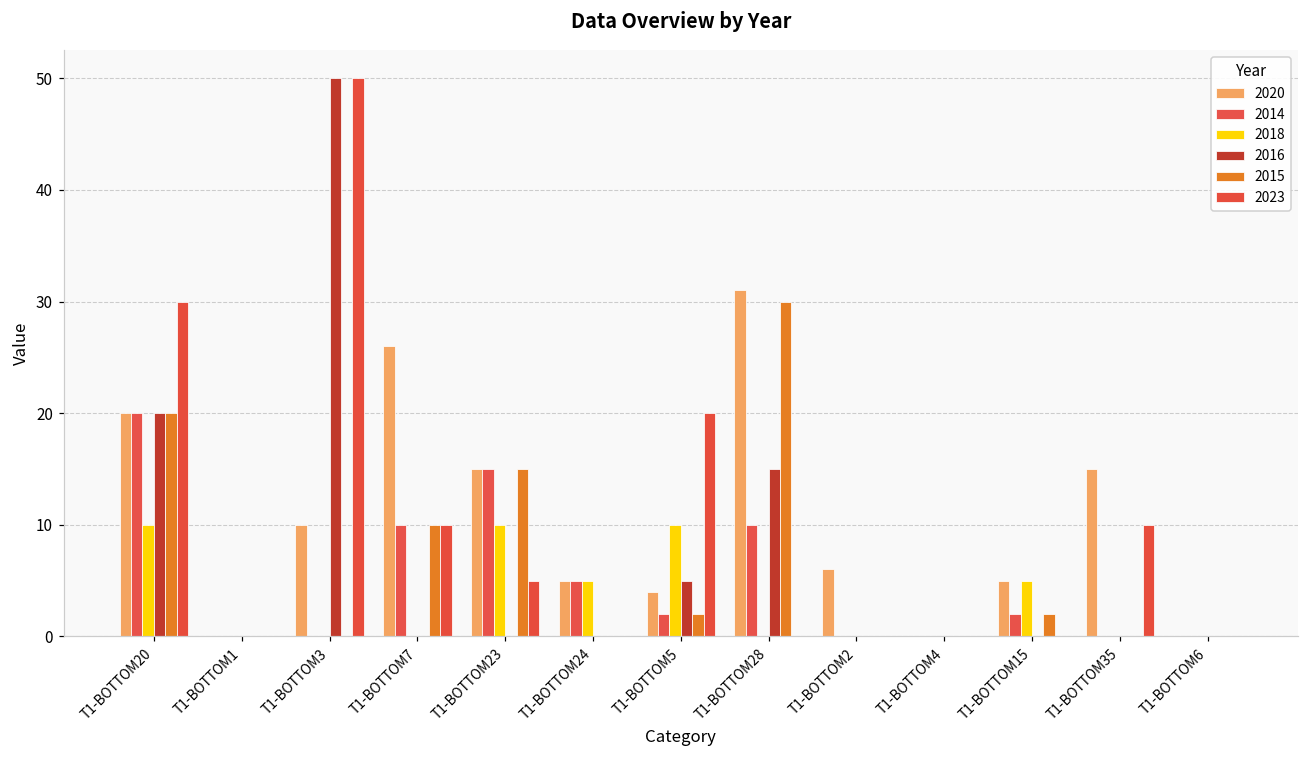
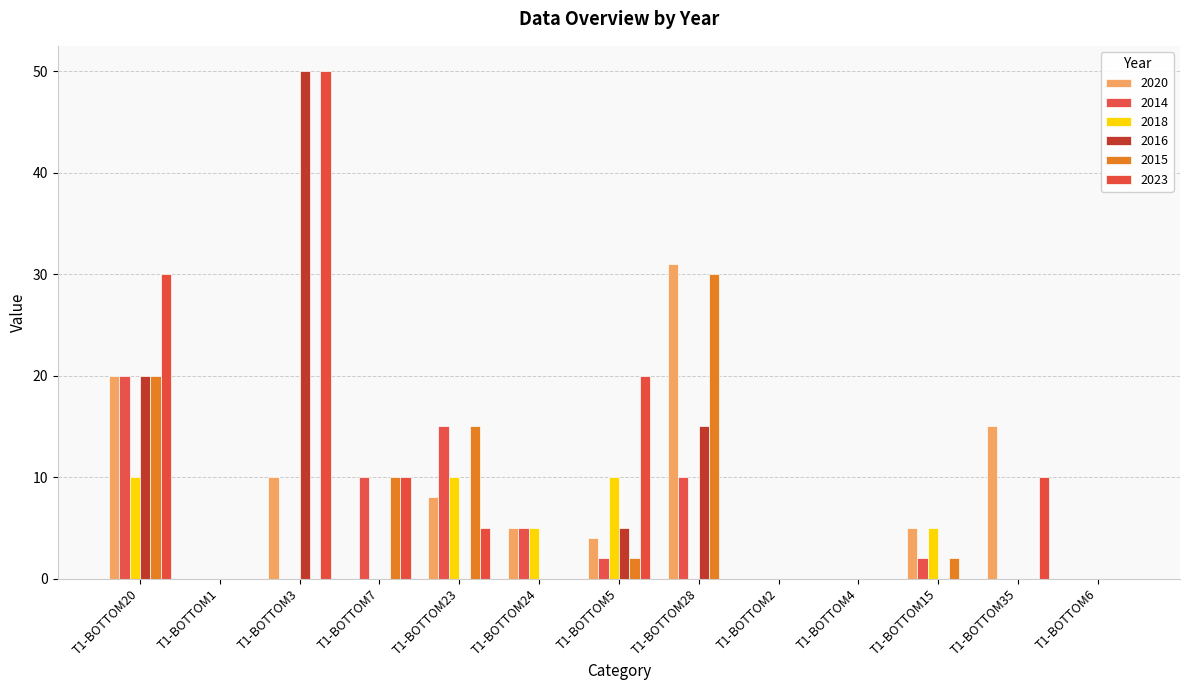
  {
    "2020": {
      "T1-BOTTOM20": 20,
      "T1-BOTTOM1": 0,
      "T1-BOTTOM3": 10,
-     "T1-BOTTOM7": 26,
-     "T1-BOTTOM23": 15,
+     "T1-BOTTOM7": 0,
+     "T1-BOTTOM23": 8,
      "T1-BOTTOM24": 5,
      "T1-BOTTOM5": 4,
      "T1-BOTTOM28": 31,
-     "T1-BOTTOM2": 6,
+     "T1-BOTTOM2": 0,
      "T1-BOTTOM4": 0,
      "T1-BOTTOM15": 5,
      "T1-BOTTOM35": 15,
      "T1-BOTTOM6": 0
    },
    "2018": {
      "T1-BOTTOM20": 10,
      "T1-BOTTOM1": 0,
      "T1-BOTTOM3": 0,
      "T1-BOTTOM7": 0,
      "T1-BOTTOM23": 10,
      "T1-BOTTOM24": 5,
      "T1-BOTTOM5": 10,
      "T1-BOTTOM28": 0,
      "T1-BOTTOM2": 0,
      "T1-BOTTOM4": 0,
      "T1-BOTTOM15": 5,
      "T1-BOTTOM35": 0,
      "T1-BOTTOM6": 0
    }
  }
